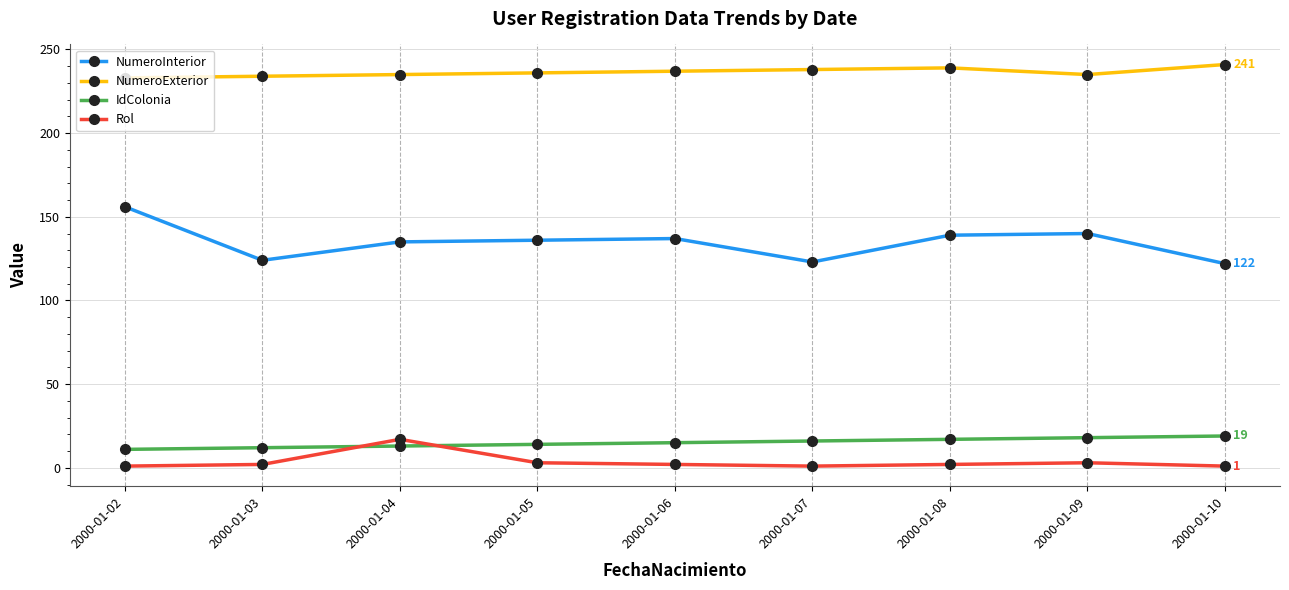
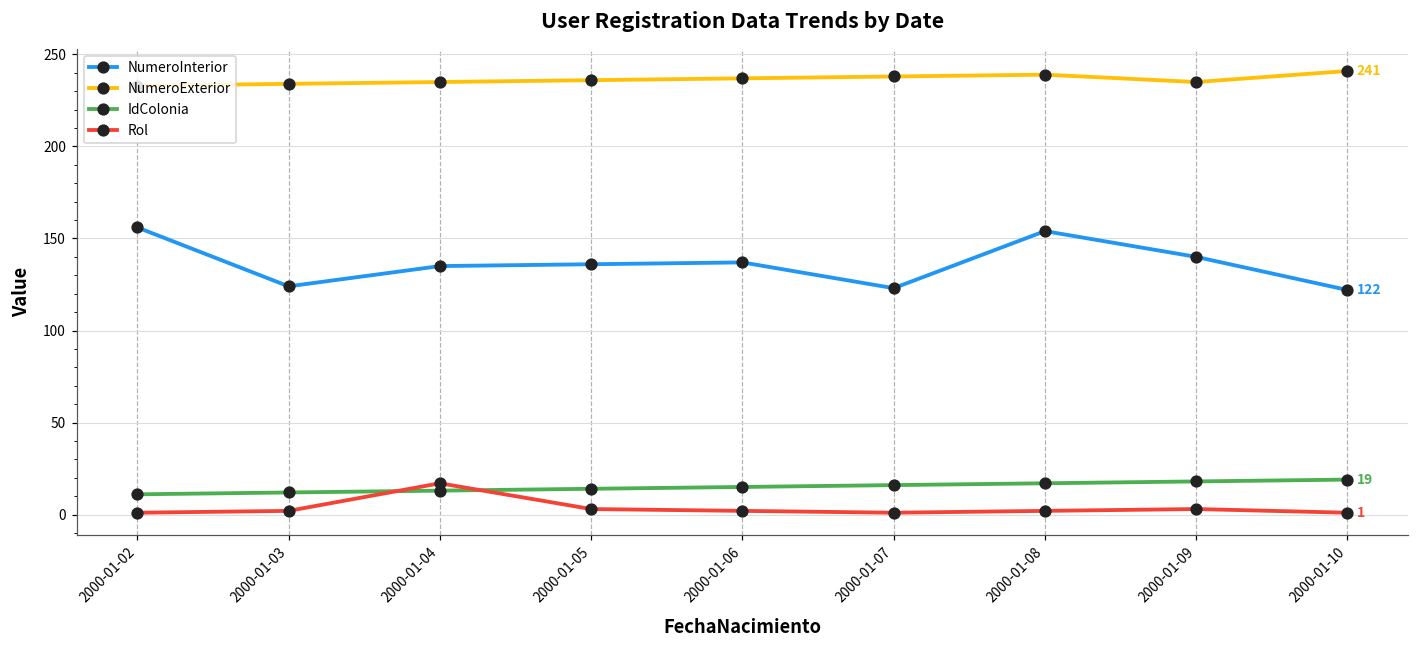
  {
    "NumeroInterior": {
      "2000-01-02": 156,
      "2000-01-03": 124,
      "2000-01-04": 135,
      "2000-01-05": 136,
      "2000-01-06": 137,
      "2000-01-07": 123,
-     "2000-01-08": 139,
+     "2000-01-08": 154,
      "2000-01-09": 140
    },
    "NumeroExterior": {
      "2000-01-10": 241
    },
    "IdColonia": {
      "2000-01-10": 19
    },
    "Rol": {
      "2000-01-10": 1
    }
  }
